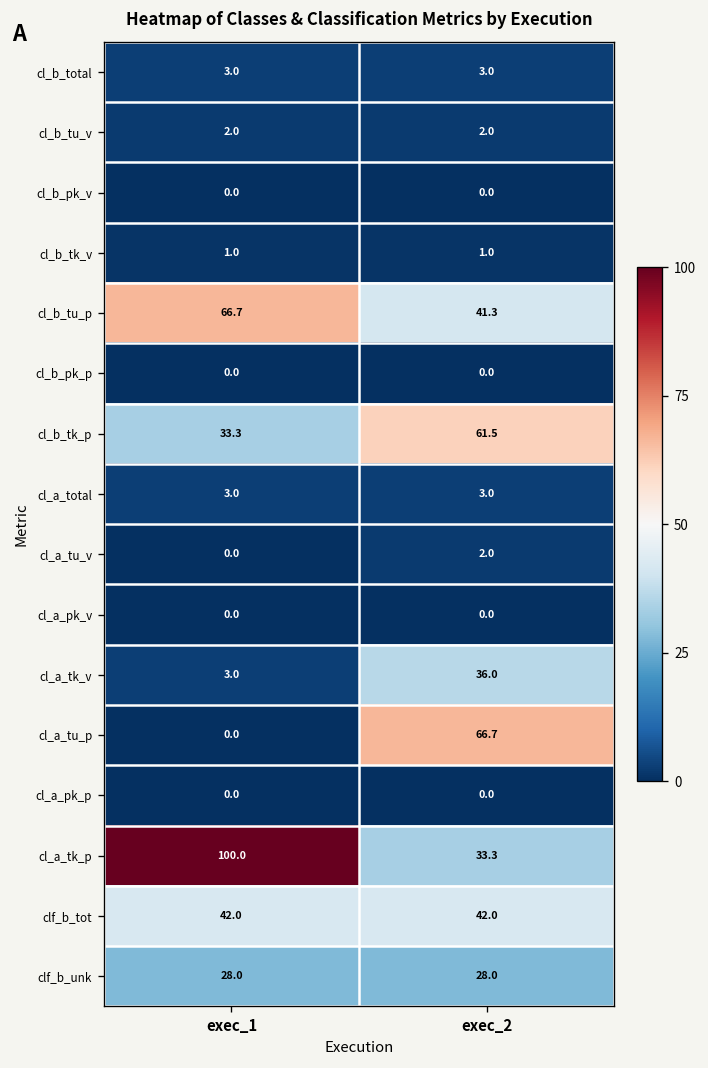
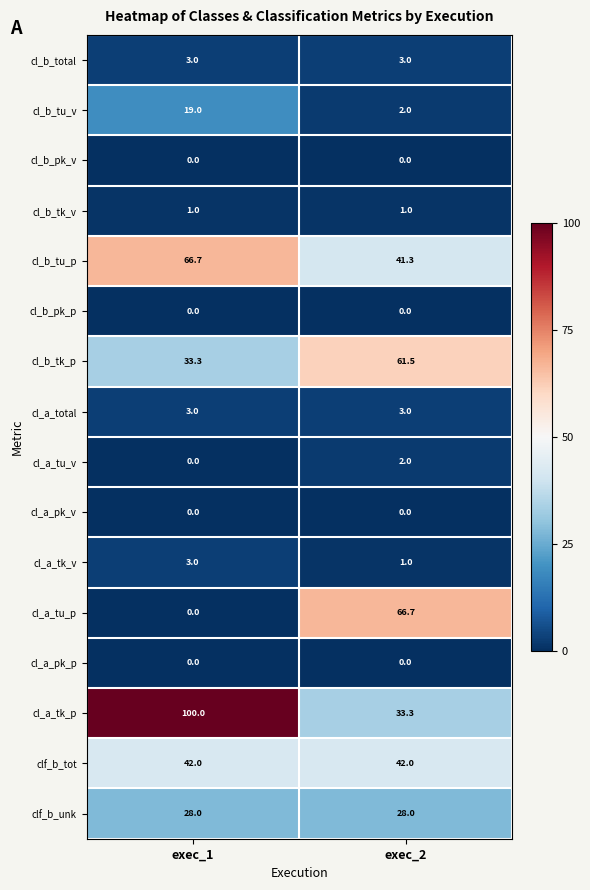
  {
    "cl_b_total": {
      "exec_1": 3.0,
      "exec_2": 3.0
    },
    "cl_b_tu_v": {
-     "exec_1": 2.0,
+     "exec_1": 19.0,
      "exec_2": 2.0
    },
    "cl_b_pk_v": {
      "exec_1": 0.0,
      "exec_2": 0.0
    },
    "cl_b_tk_v": {
      "exec_1": 1.0,
      "exec_2": 1.0
    },
    "cl_b_tu_p": {
      "exec_1": 66.7,
      "exec_2": 41.3
    },
    "cl_b_pk_p": {
      "exec_1": 0.0,
      "exec_2": 0.0
    },
    "cl_b_tk_p": {
      "exec_1": 33.3,
      "exec_2": 61.5
    },
    "cl_a_total": {
      "exec_1": 3.0,
      "exec_2": 3.0
    },
    "cl_a_tu_v": {
      "exec_1": 0.0,
      "exec_2": 2.0
    },
    "cl_a_pk_v": {
      "exec_1": 0.0,
      "exec_2": 0.0
    },
    "cl_a_tk_v": {
      "exec_1": 3.0,
-     "exec_2": 36.0
+     "exec_2": 1.0
    },
    "cl_a_tu_p": {
      "exec_1": 0.0,
      "exec_2": 66.7
    },
    "cl_a_pk_p": {
      "exec_1": 0.0,
      "exec_2": 0.0
    },
    "cl_a_tk_p": {
      "exec_1": 100.0,
      "exec_2": 33.3
    },
    "clf_b_tot": {
      "exec_1": 42.0,
      "exec_2": 42.0
    },
    "clf_b_unk": {
      "exec_1": 28.0,
      "exec_2": 28.0
    }
  }
